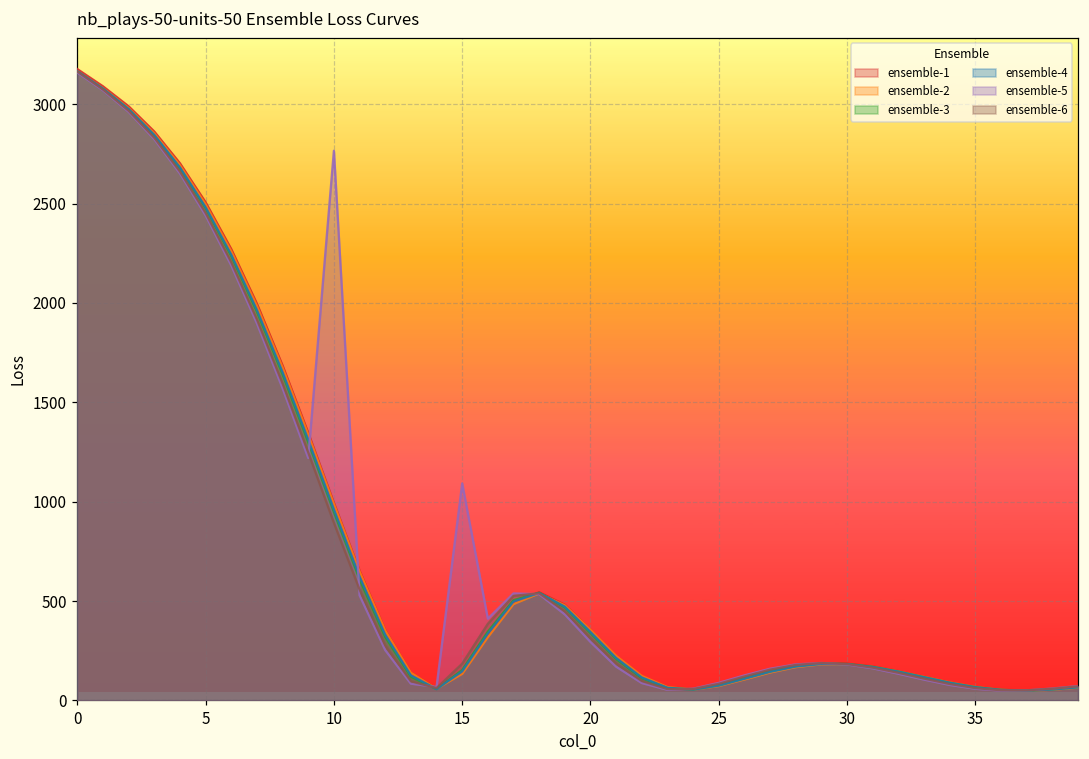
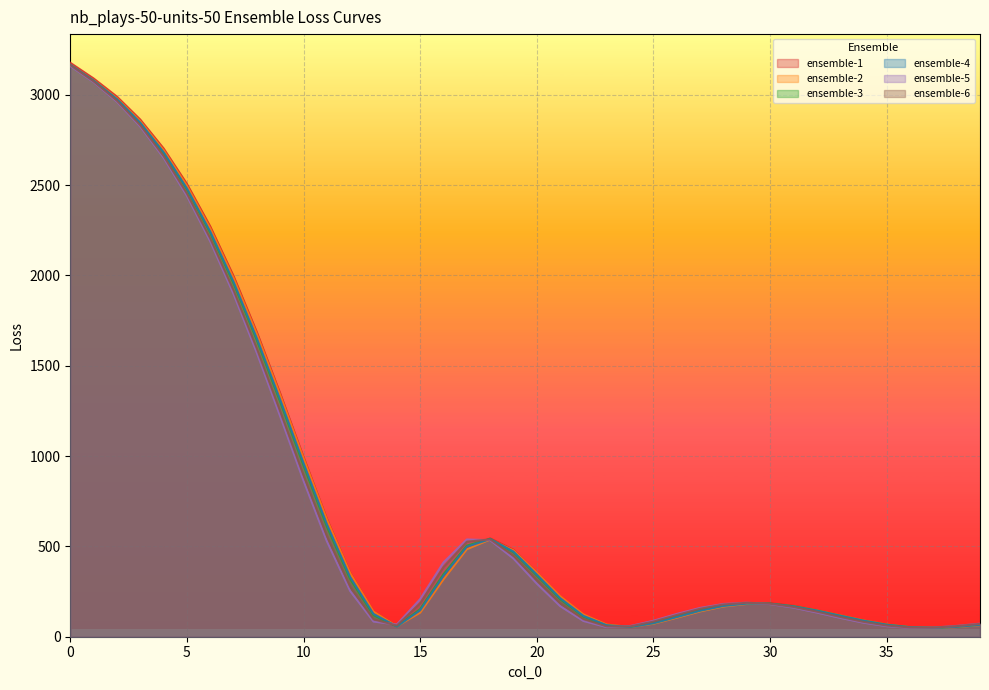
  {
    "ensemble-5": {
-     "10": 2770,
-     "15": 1090,
+     "10": 860,
+     "15": 210,
      "20": 290
    }
  }
